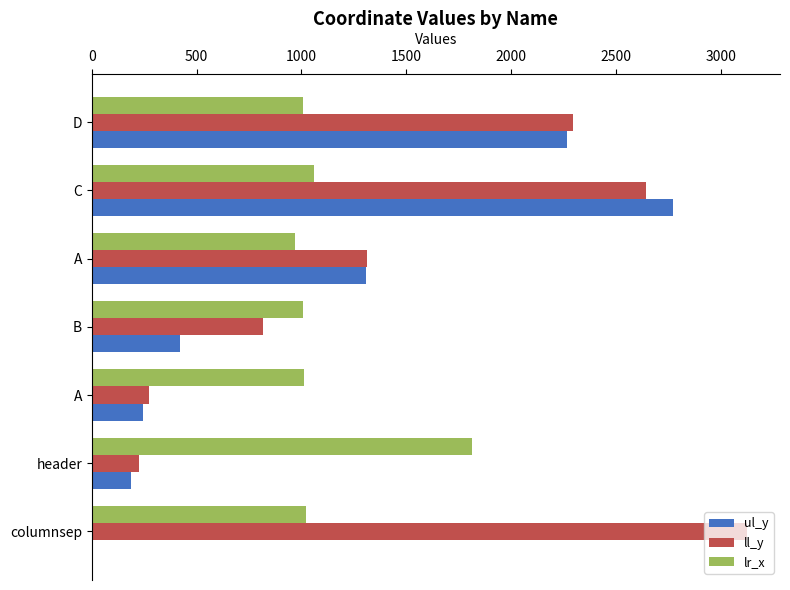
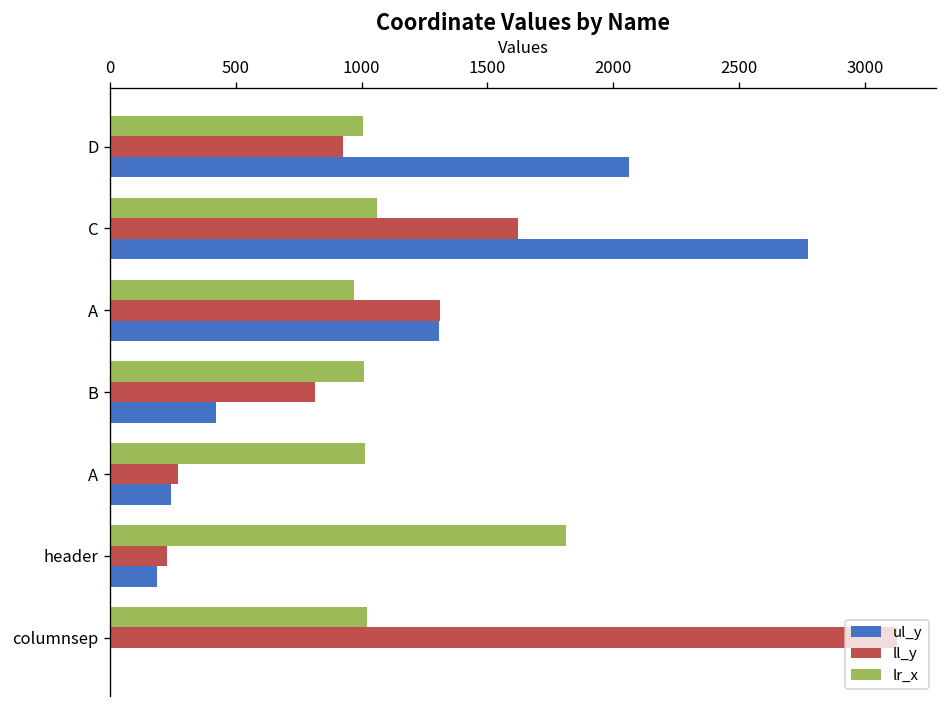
  {
    "ul_y": {
-     "D": 2270,
+     "D": 2060,
      "C": 2780,
      "B": 420,
      "header": 190,
      "columnsep": 0
    },
    "ll_y": {
-     "D": 2290,
-     "C": 2640,
+     "D": 930,
+     "C": 1620,
      "B": 820,
      "header": 230
    },
    "lr_x": {
      "D": 1010,
      "C": 1060,
      "B": 1010,
      "header": 1810,
      "columnsep": 1020
    }
  }
